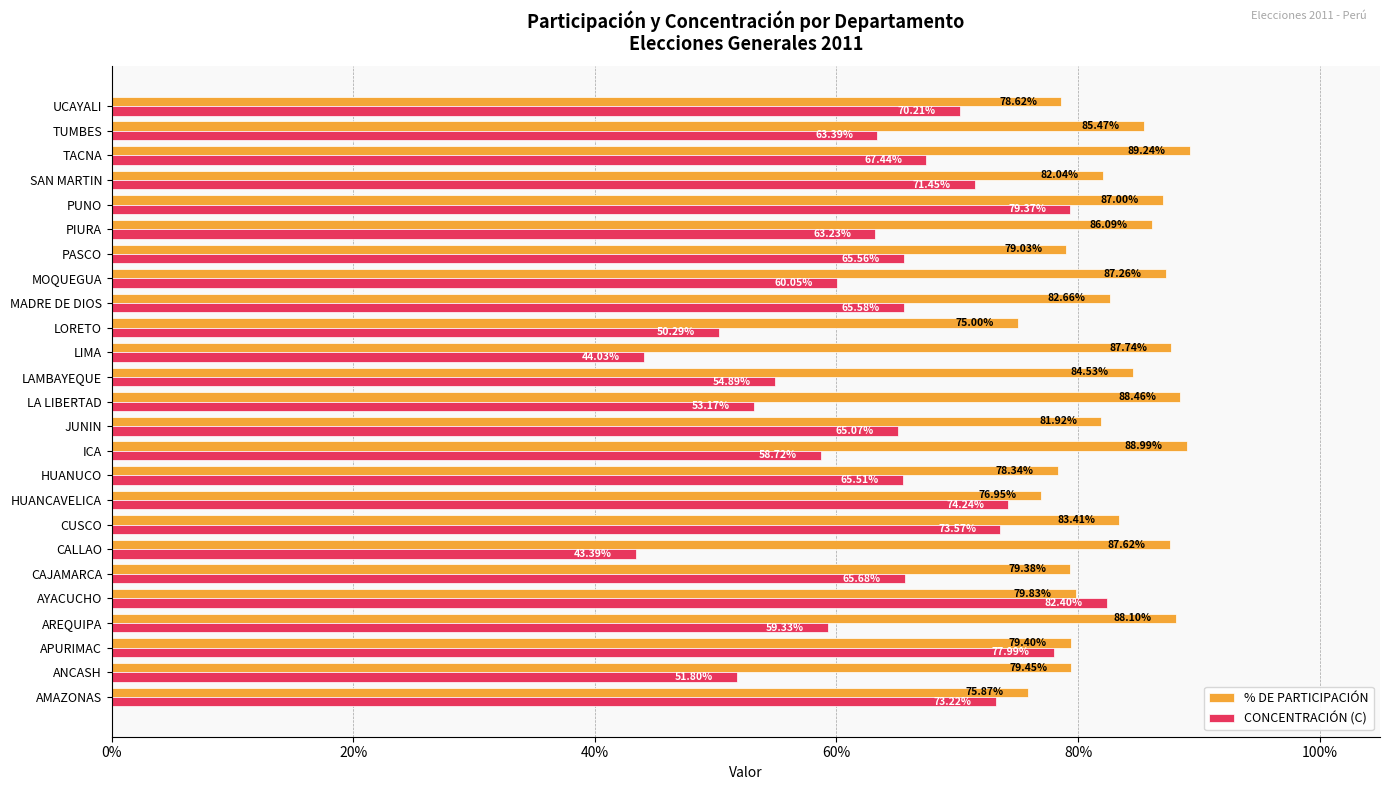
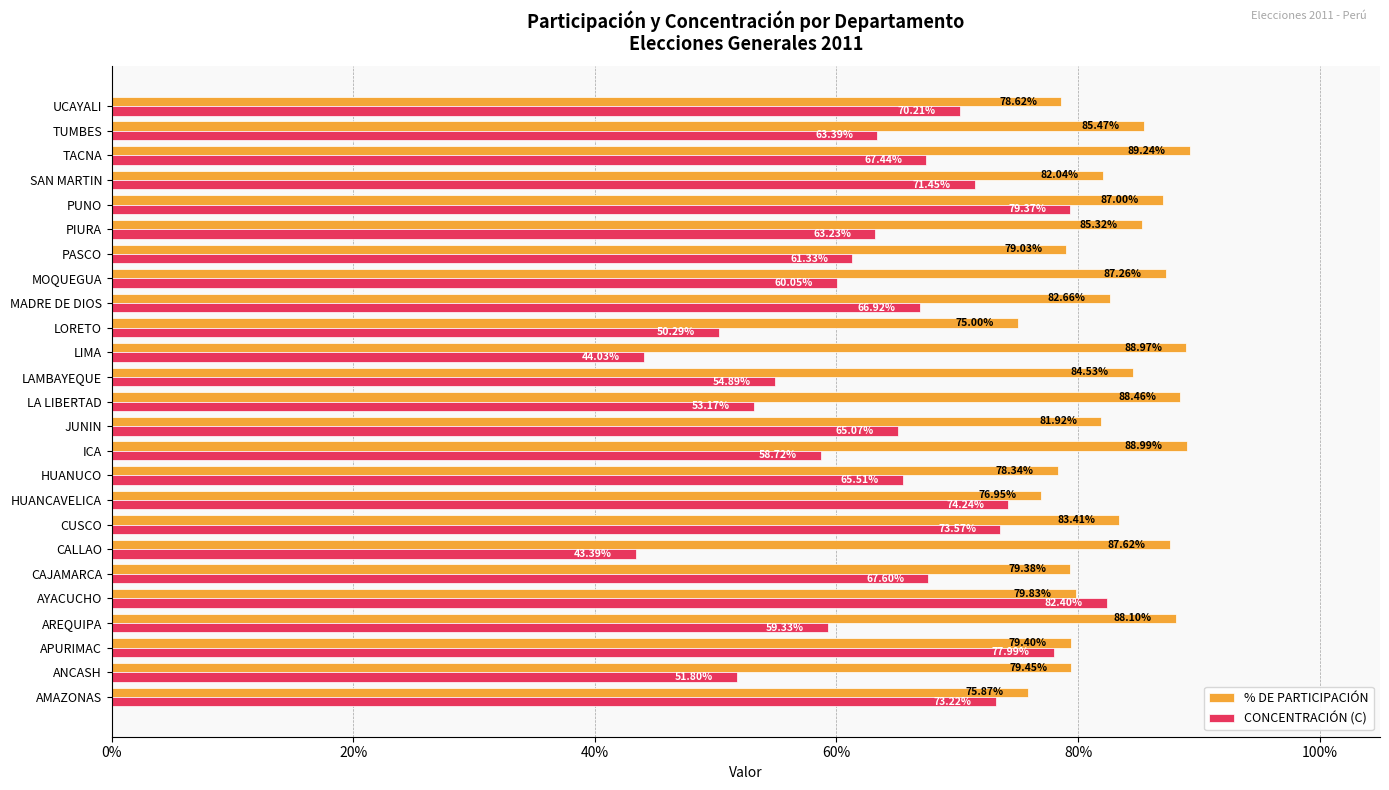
  {
    "% DE PARTICIPACIÓN": {
      "UCAYALI": "78.62%",
      "TUMBES": "85.47%",
      "TACNA": "89.24%",
      "SAN MARTIN": "82.04%",
      "PUNO": "87.00%",
-     "PIURA": "86.09%",
+     "PIURA": "85.32%",
      "PASCO": "79.03%",
      "MOQUEGUA": "87.26%",
      "MADRE DE DIOS": "82.66%",
      "LORETO": "75.00%",
-     "LIMA": "87.74%",
+     "LIMA": "88.97%",
      "LAMBAYEQUE": "84.53%",
      "LA LIBERTAD": "88.46%",
      "JUNIN": "81.92%",
      "ICA": "88.99%",
      "HUANUCO": "78.34%",
      "HUANCAVELICA": "76.95%",
      "CUSCO": "83.41%",
      "CALLAO": "87.62%",
      "CAJAMARCA": "79.38%",
      "AYACUCHO": "79.83%",
      "AREQUIPA": "88.10%",
      "APURIMAC": "79.40%",
      "ANCASH": "79.45%",
      "AMAZONAS": "75.87%"
    },
    "CONCENTRACIÓN (C)": {
      "UCAYALI": "70.21%",
      "TUMBES": "63.39%",
      "TACNA": "67.44%",
      "SAN MARTIN": "71.45%",
      "PUNO": "79.37%",
      "PIURA": "63.23%",
-     "PASCO": "65.56%",
+     "PASCO": "61.33%",
      "MOQUEGUA": "60.05%",
-     "MADRE DE DIOS": "65.58%",
+     "MADRE DE DIOS": "66.92%",
      "LORETO": "50.29%",
      "LIMA": "44.03%",
      "LAMBAYEQUE": "54.89%",
      "LA LIBERTAD": "53.17%",
      "JUNIN": "65.07%",
      "ICA": "58.72%",
      "HUANUCO": "65.51%",
      "HUANCAVELICA": "74.24%",
      "CUSCO": "73.57%",
      "CALLAO": "43.39%",
-     "CAJAMARCA": "65.68%",
+     "CAJAMARCA": "67.60%",
      "AYACUCHO": "82.40%",
      "AREQUIPA": "59.33%",
      "APURIMAC": "77.99%",
      "ANCASH": "51.80%",
      "AMAZONAS": "73.22%"
    }
  }
